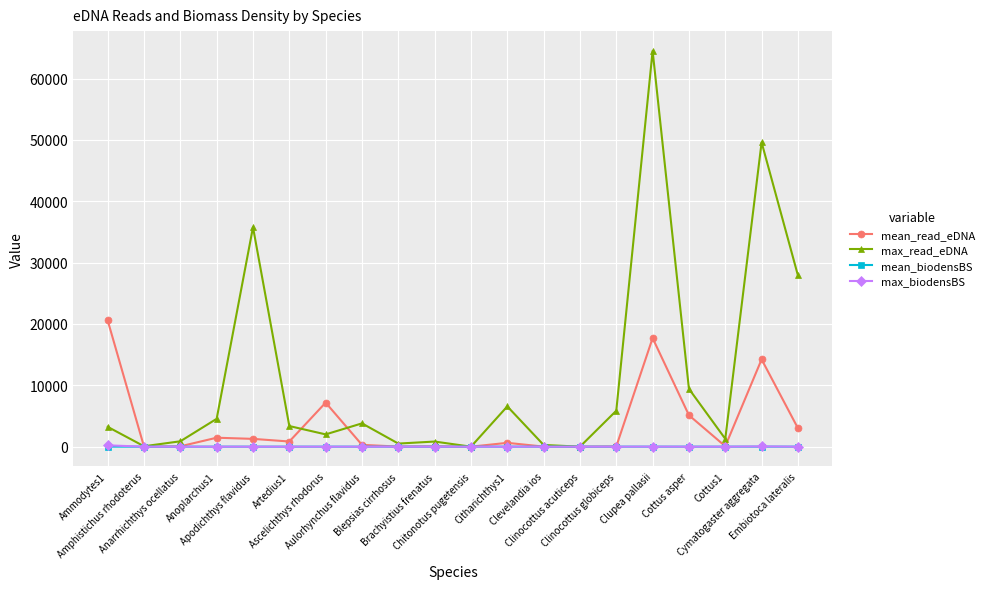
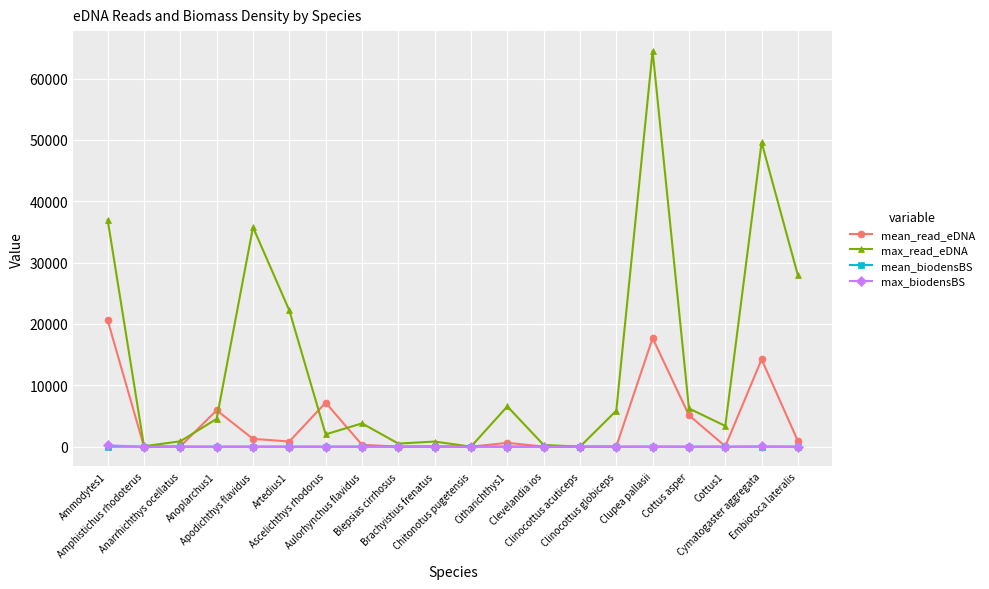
  {
    "mean_read_eDNA": {
      "Ammodytes1": 21000,
-     "Anoplarchus1": 1000,
+     "Anoplarchus1": 6000,
      "Apodichthys flavidus": 1000,
      "Artedius1": 1000,
      "Ascelichthys rhodorus": 7000,
      "Citharichthys1": 1000,
      "Clupea pallasii": 18000,
      "Cottus asper": 5000,
      "Cymatogaster aggregata": 14000,
-     "Embiotoca lateralis": 3000
+     "Embiotoca lateralis": 1000
    },
    "max_read_eDNA": {
-     "Ammodytes1": 3000,
+     "Ammodytes1": 37000,
      "Anarrhichthys ocellatus": 1000,
      "Anoplarchus1": 5000,
      "Apodichthys flavidus": 36000,
-     "Artedius1": 3000,
+     "Artedius1": 22000,
      "Ascelichthys rhodorus": 2000,
      "Aulorhynchus flavidus": 4000,
      "Blepsias cirrhosus": 1000,
      "Brachyistius frenatus": 1000,
      "Citharichthys1": 7000,
      "Clinocottus globiceps": 6000,
      "Clupea pallasii": 65000,
-     "Cottus asper": 9000,
-     "Cottus1": 1000,
+     "Cottus asper": 6000,
+     "Cottus1": 3000,
      "Cymatogaster aggregata": 50000,
      "Embiotoca lateralis": 28000
    }
  }
